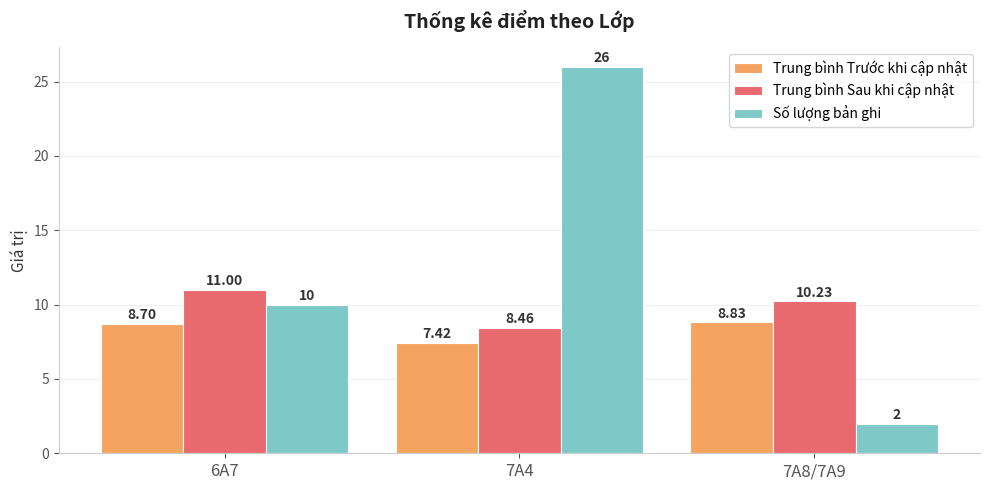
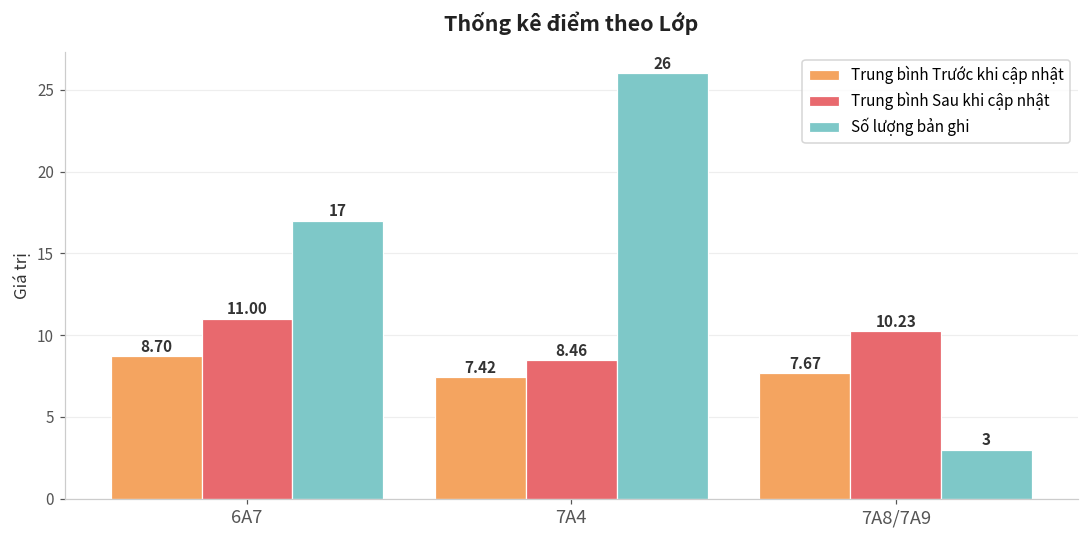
  {
    "Trung bình Trước khi cập nhật": {
      "6A7": 8.70,
      "7A4": 7.42,
-     "7A8/7A9": 8.83
+     "7A8/7A9": 7.67
    },
    "Trung bình Sau khi cập nhật": {
      "6A7": 11.00,
      "7A4": 8.46,
      "7A8/7A9": 10.23
    },
    "Số lượng bản ghi": {
-     "6A7": 10,
+     "6A7": 17,
      "7A4": 26,
-     "7A8/7A9": 2
+     "7A8/7A9": 3
    }
  }
